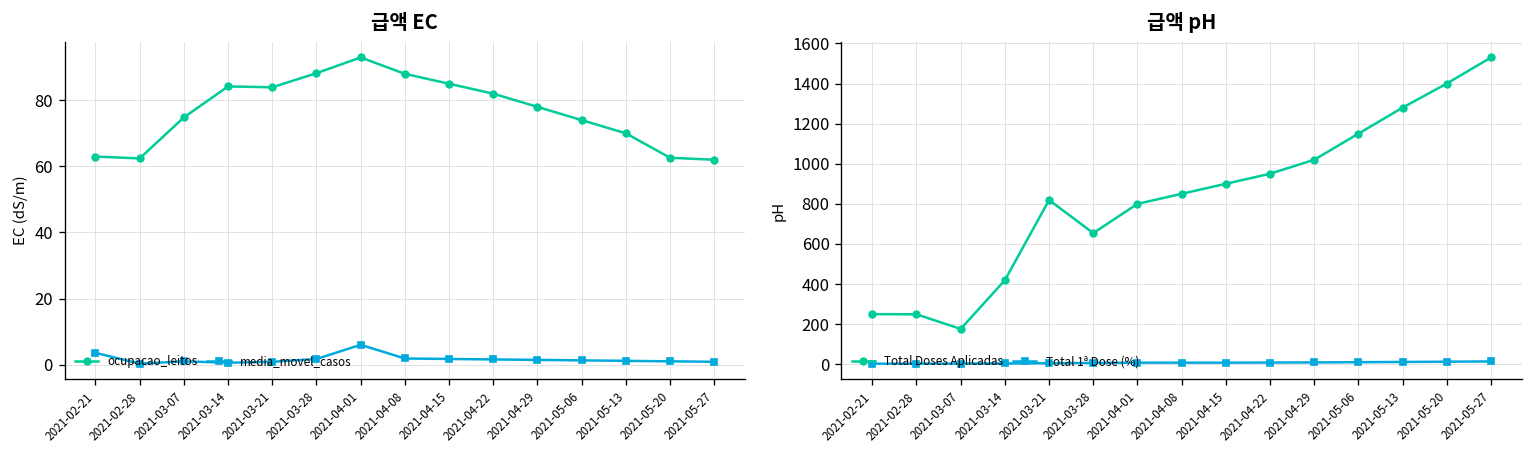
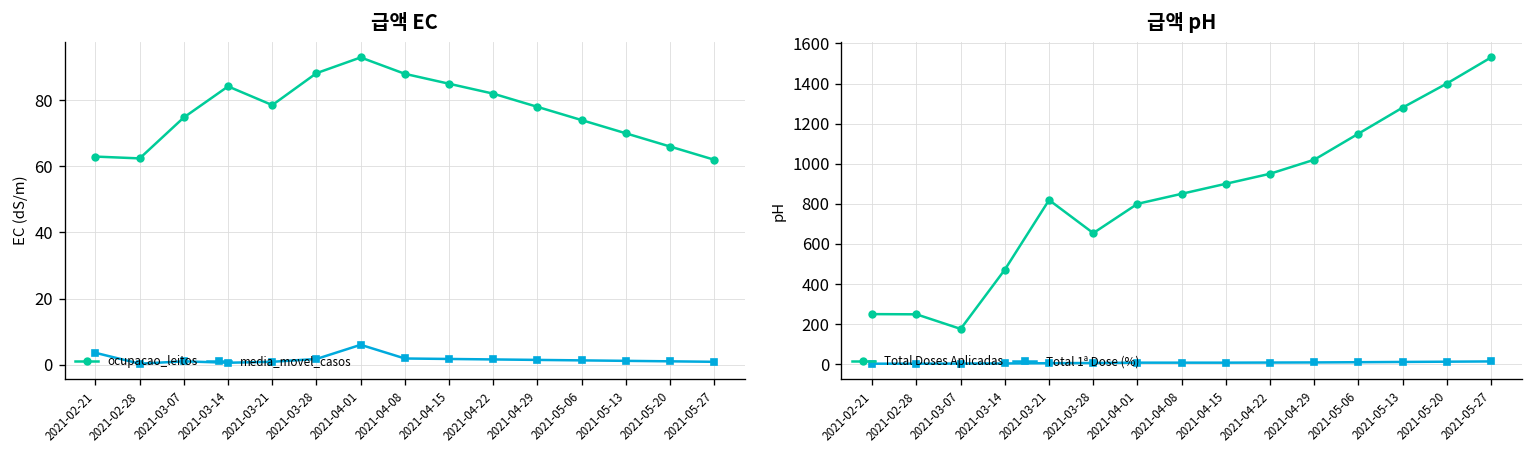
  {
    "급액 EC": {
      "ocupacao_leitos": {
        "2021-02-21": 63,
        "2021-02-28": 62,
        "2021-03-07": 75,
        "2021-03-14": 84,
-       "2021-03-21": 84,
+       "2021-03-21": 79,
        "2021-03-28": 88,
        "2021-04-01": 93,
        "2021-04-08": 88,
        "2021-04-15": 85,
        "2021-04-22": 82,
        "2021-04-29": 78,
        "2021-05-06": 74,
        "2021-05-13": 70,
-       "2021-05-20": 63,
+       "2021-05-20": 66,
        "2021-05-27": 62
      },
      "media_movel_casos": {
        "2021-02-21": 4,
        "2021-02-28": 0,
        "2021-03-07": 1,
        "2021-03-14": 1,
        "2021-03-21": 1,
        "2021-03-28": 2,
        "2021-04-01": 6,
        "2021-04-08": 2,
        "2021-04-15": 2,
        "2021-04-22": 2,
        "2021-04-29": 1,
        "2021-05-06": 1,
        "2021-05-13": 1,
        "2021-05-20": 1,
        "2021-05-27": 1
      }
    },
    "급액 pH": {
      "Total Doses Aplicadas": {
        "2021-02-21": 250,
        "2021-02-28": 250,
        "2021-03-07": 180,
-       "2021-03-14": 420,
+       "2021-03-14": 470,
        "2021-03-21": 820,
        "2021-03-28": 650,
        "2021-04-01": 800,
        "2021-04-08": 850,
        "2021-04-15": 900,
        "2021-04-22": 950,
        "2021-04-29": 1020,
        "2021-05-06": 1150,
        "2021-05-13": 1280,
        "2021-05-20": 1400,
        "2021-05-27": 1530
      },
      "Total 1ª Dose (%)": {
        "2021-02-21": 0,
        "2021-02-28": 0,
        "2021-03-07": 0,
        "2021-03-14": 0,
        "2021-03-21": 10,
        "2021-03-28": 10,
        "2021-04-01": 10,
        "2021-04-08": 10,
        "2021-04-15": 10,
        "2021-04-22": 10,
        "2021-04-29": 10,
        "2021-05-06": 10,
        "2021-05-13": 10,
        "2021-05-20": 10,
        "2021-05-27": 10
      }
    }
  }
